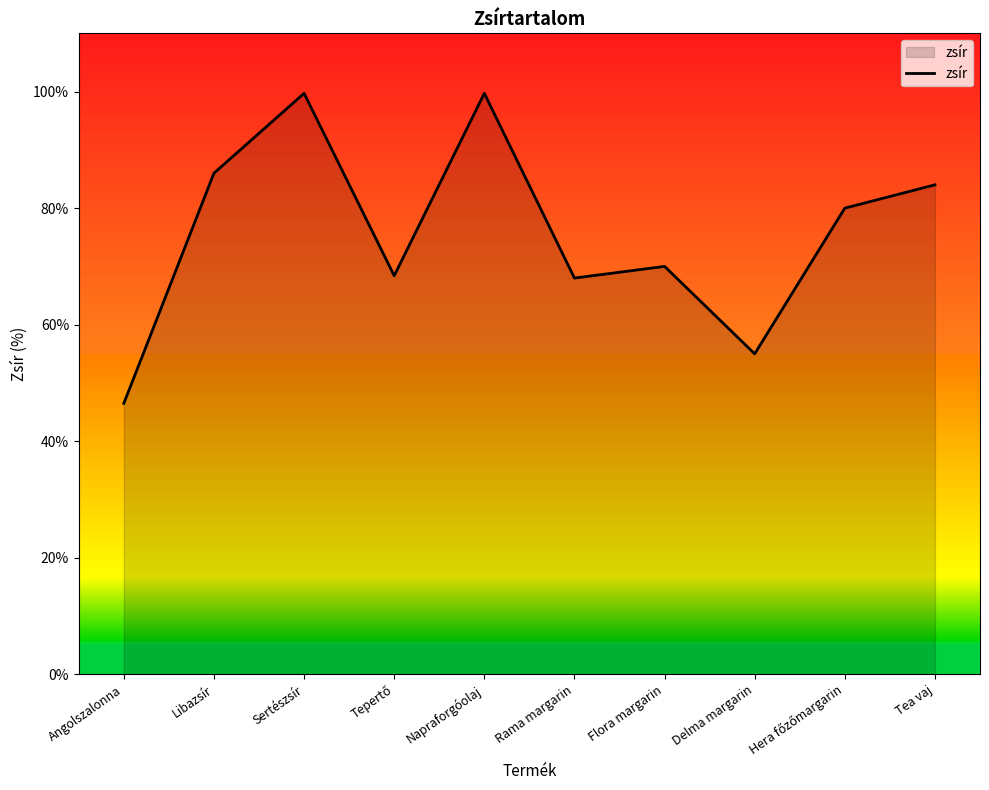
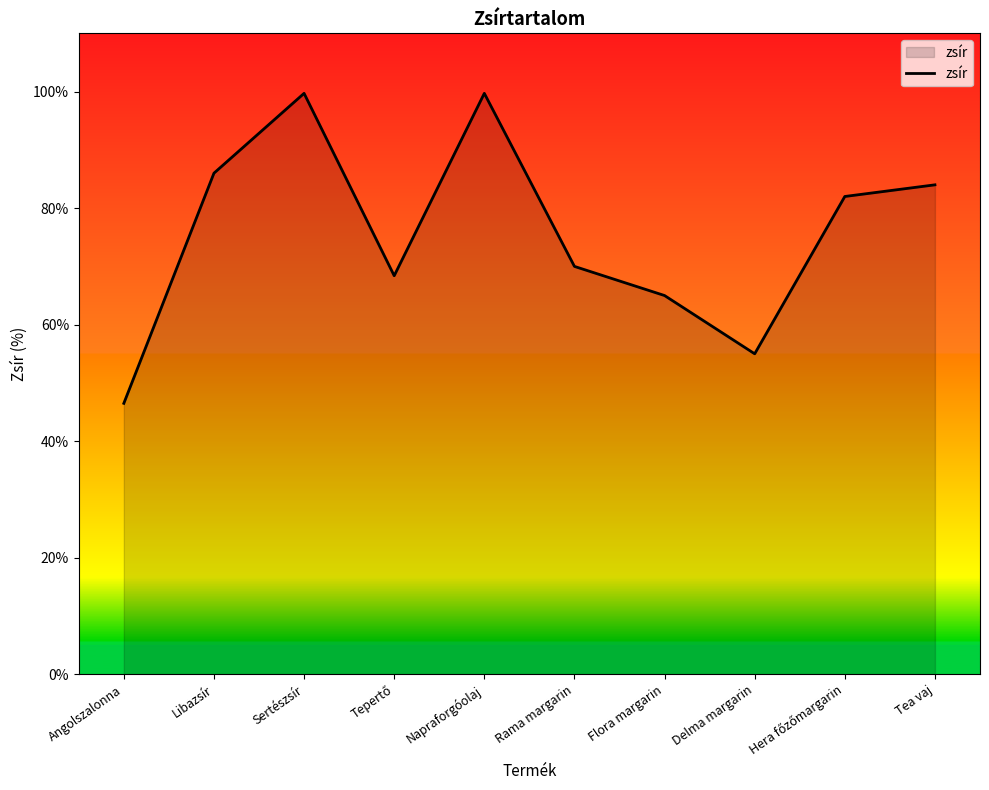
  {
    "Angolszalonna": "47%",
    "Libazsír": "86%",
    "Sertészsír": "100%",
    "Tepertő": "68%",
    "Napraforgóolaj": "100%",
-   "Rama margarin": "68%",
-   "Flora margarin": "70%",
+   "Rama margarin": "70%",
+   "Flora margarin": "65%",
    "Delma margarin": "55%",
-   "Hera főzőmargarin": "80%",
+   "Hera főzőmargarin": "82%",
    "Tea vaj": "84%"
  }
